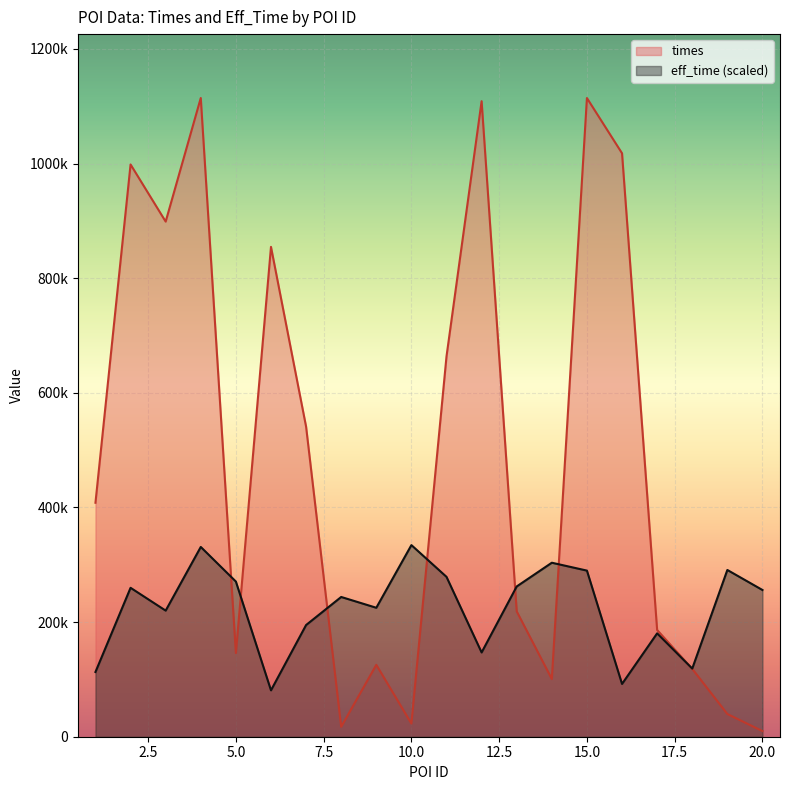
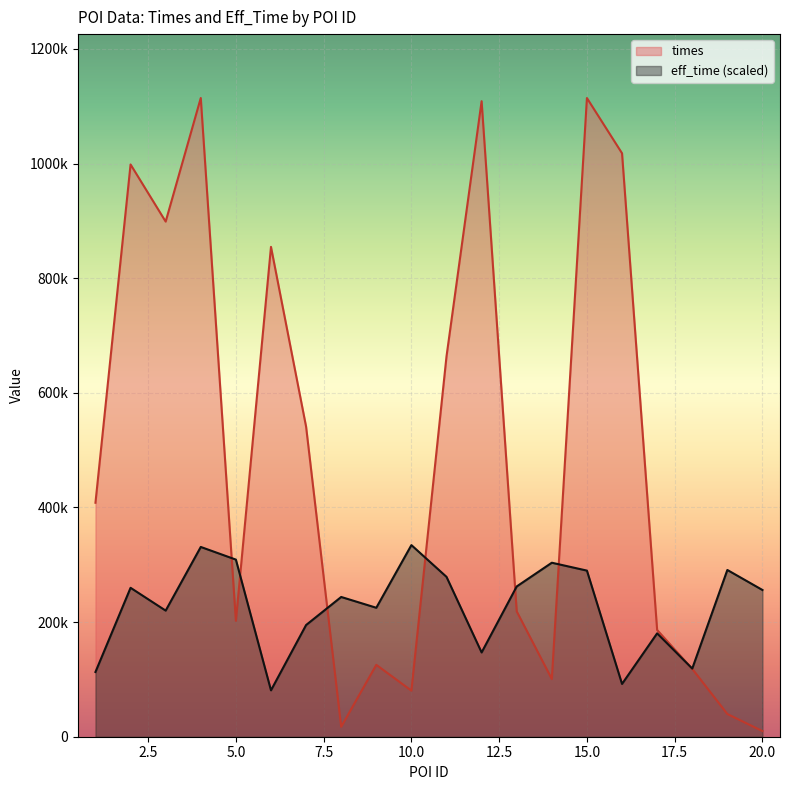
  {
    "times": {
-     "5.0": 150000,
-     "10.0": 20000,
+     "5.0": 200000,
+     "10.0": 80000,
      "15.0": 1110000,
      "20.0": 10000
    },
    "eff_time (scaled)": {
-     "5.0": 270000,
+     "5.0": 310000,
      "10.0": 330000,
      "15.0": 290000,
      "20.0": 260000
    }
  }
